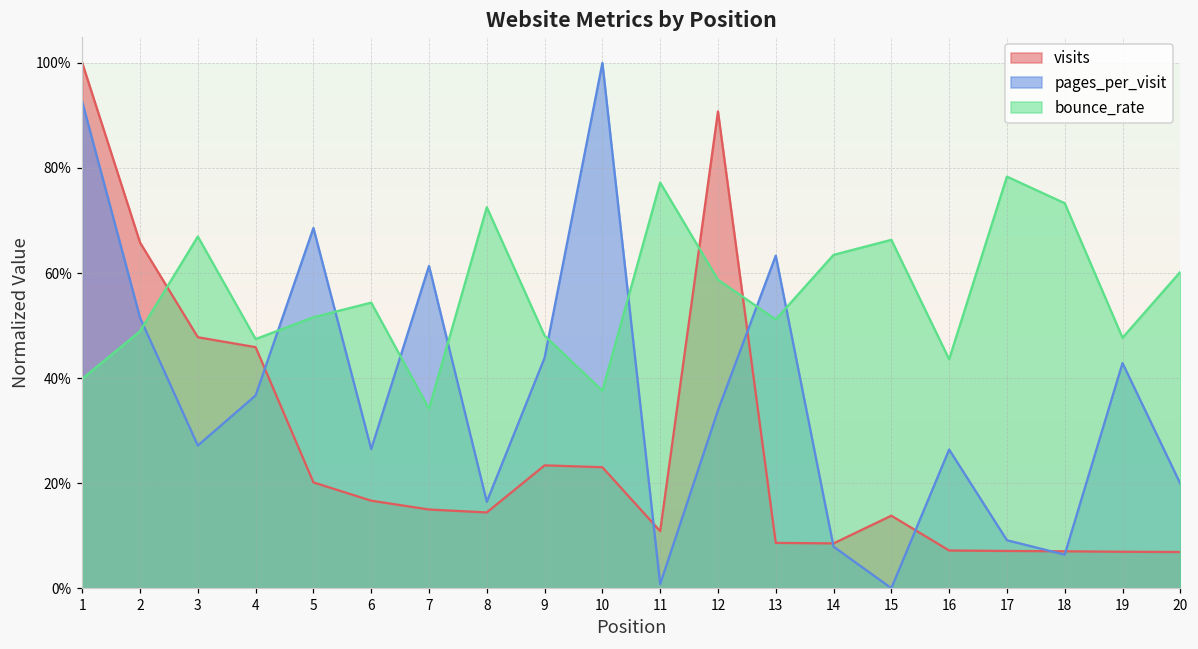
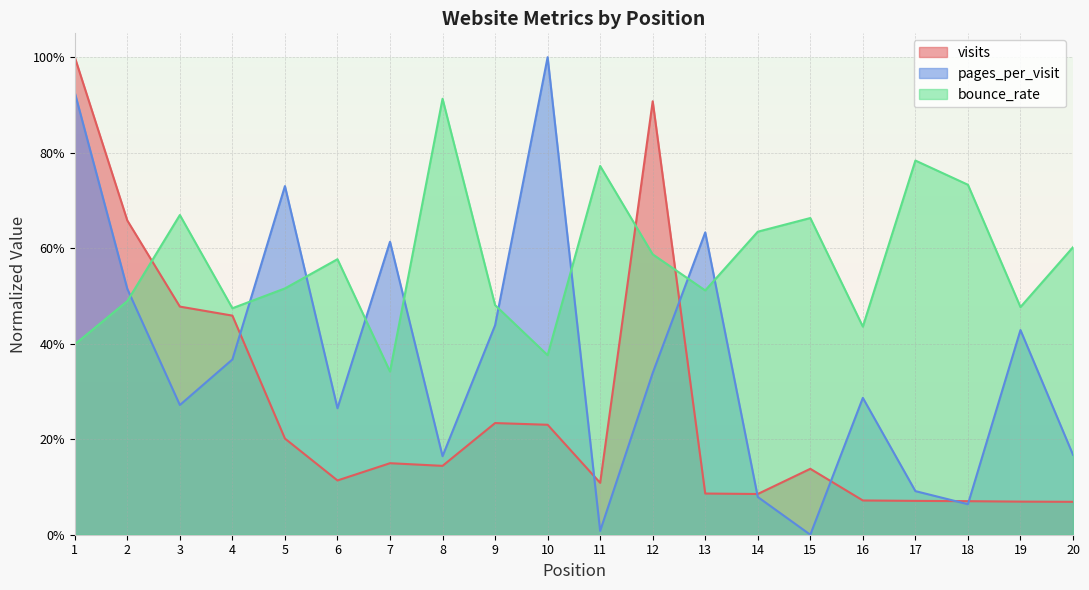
  {
    "visits": {
      "1": "100%",
      "2": "66%",
      "3": "48%",
      "4": "46%",
      "5": "20%",
-     "6": "17%",
+     "6": "11%",
      "7": "15%",
      "8": "14%",
      "9": "23%",
      "10": "23%",
      "11": "11%",
      "12": "91%",
      "13": "9%",
      "14": "9%",
      "15": "14%",
      "16": "7%",
      "17": "7%",
      "18": "7%",
      "19": "7%",
      "20": "7%"
    },
    "pages_per_visit": {
      "1": "93%",
      "2": "51%",
      "3": "27%",
      "4": "37%",
-     "5": "69%",
+     "5": "73%",
      "6": "26%",
      "7": "61%",
      "8": "16%",
      "9": "44%",
      "10": "100%",
      "11": "1%",
      "12": "34%",
      "13": "63%",
      "14": "8%",
      "15": "0%",
-     "16": "26%",
+     "16": "29%",
      "17": "9%",
      "18": "6%",
      "19": "43%",
-     "20": "20%"
+     "20": "17%"
    },
    "bounce_rate": {
      "1": "40%",
      "2": "49%",
      "3": "67%",
      "4": "47%",
      "5": "52%",
-     "6": "54%",
+     "6": "58%",
      "7": "34%",
-     "8": "73%",
+     "8": "91%",
      "9": "48%",
      "10": "38%",
      "11": "77%",
      "12": "59%",
      "13": "51%",
      "14": "63%",
      "15": "66%",
      "16": "44%",
      "17": "78%",
      "18": "73%",
      "19": "48%",
      "20": "60%"
    }
  }
